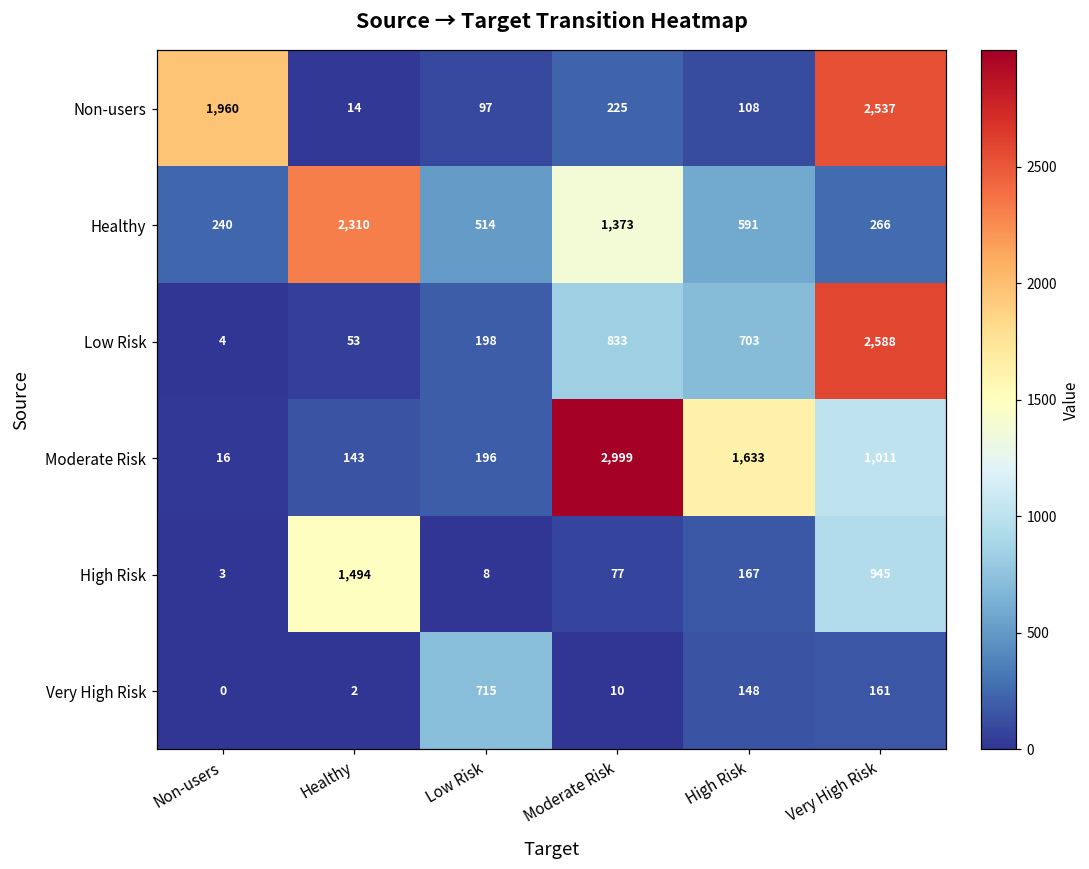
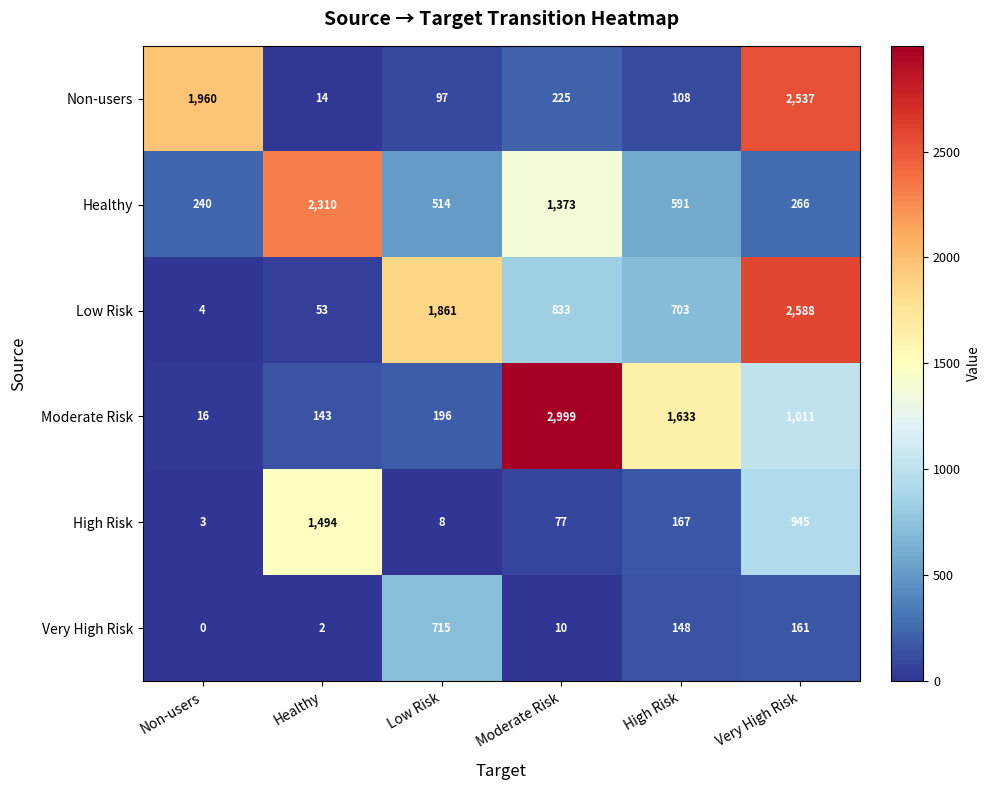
  {
    "Non-users": {
      "Non-users": "1,960",
      "Healthy": "14",
      "Low Risk": "97",
      "Moderate Risk": "225",
      "High Risk": "108",
      "Very High Risk": "2,537"
    },
    "Healthy": {
      "Non-users": "240",
      "Healthy": "2,310",
      "Low Risk": "514",
      "Moderate Risk": "1,373",
      "High Risk": "591",
      "Very High Risk": "266"
    },
    "Low Risk": {
      "Non-users": "4",
      "Healthy": "53",
-     "Low Risk": "198",
+     "Low Risk": "1,861",
      "Moderate Risk": "833",
      "High Risk": "703",
      "Very High Risk": "2,588"
    },
    "Moderate Risk": {
      "Non-users": "16",
      "Healthy": "143",
      "Low Risk": "196",
      "Moderate Risk": "2,999",
      "High Risk": "1,633",
      "Very High Risk": "1,011"
    },
    "High Risk": {
      "Non-users": "3",
      "Healthy": "1,494",
      "Low Risk": "8",
      "Moderate Risk": "77",
      "High Risk": "167",
      "Very High Risk": "945"
    },
    "Very High Risk": {
      "Non-users": "0",
      "Healthy": "2",
      "Low Risk": "715",
      "Moderate Risk": "10",
      "High Risk": "148",
      "Very High Risk": "161"
    }
  }
